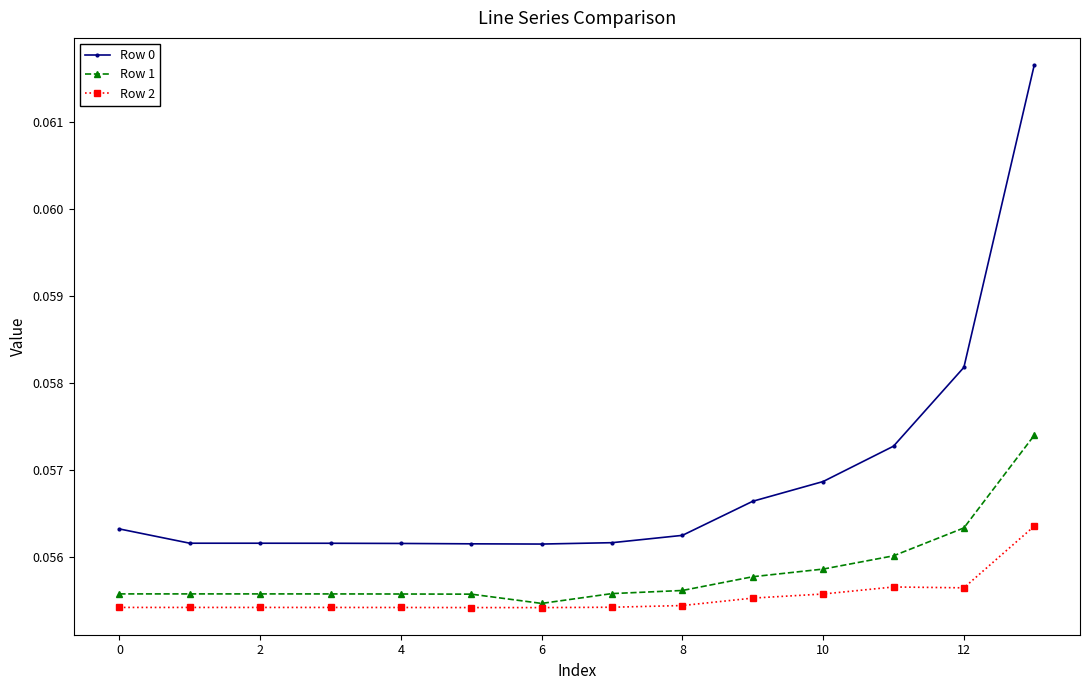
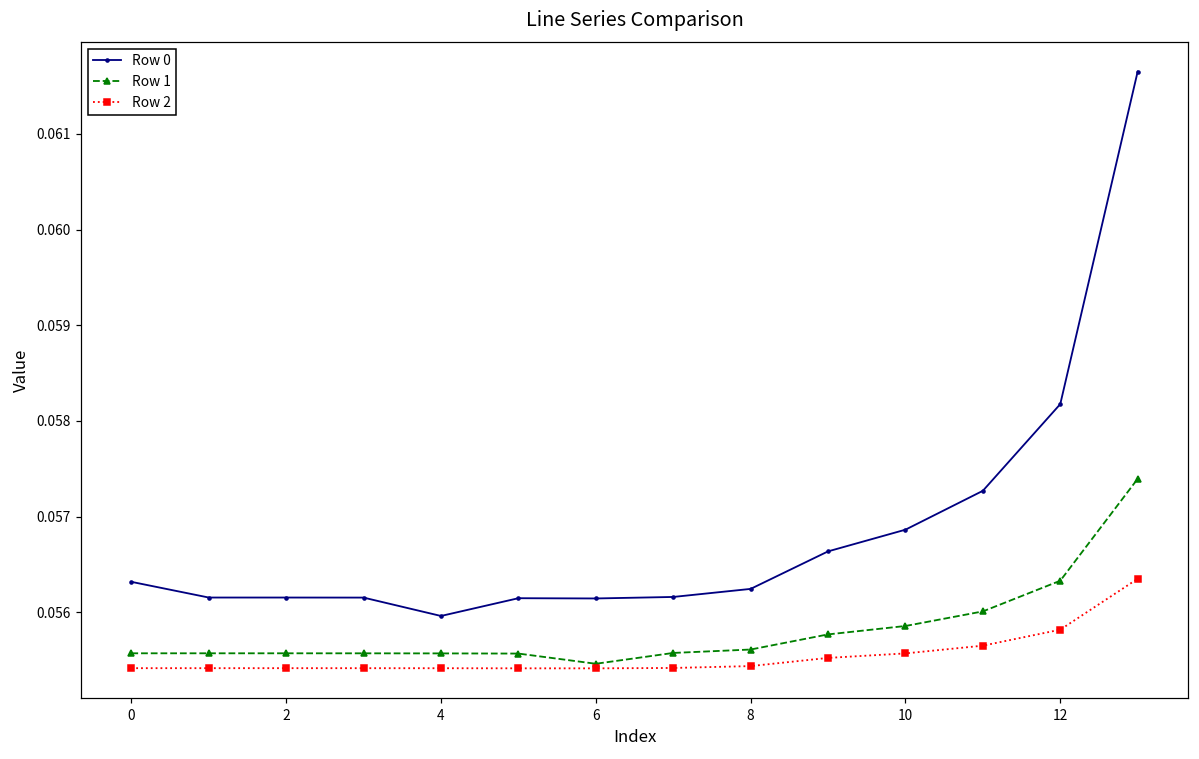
  {
    "Row 0": {
      "0": 0.0563,
      "2": 0.0562,
-     "4": 0.0562,
+     "4": 0.0560,
      "6": 0.0561,
      "8": 0.0562,
      "10": 0.0569,
      "12": 0.0582
    },
    "Row 1": {
      "0": 0.0556,
      "2": 0.0556,
      "4": 0.0556,
      "6": 0.0555,
      "8": 0.0556,
      "10": 0.0559,
      "12": 0.0563
    },
    "Row 2": {
      "0": 0.0554,
      "2": 0.0554,
      "4": 0.0554,
      "6": 0.0554,
      "8": 0.0554,
      "10": 0.0556,
-     "12": 0.0556
+     "12": 0.0558
    }
  }
